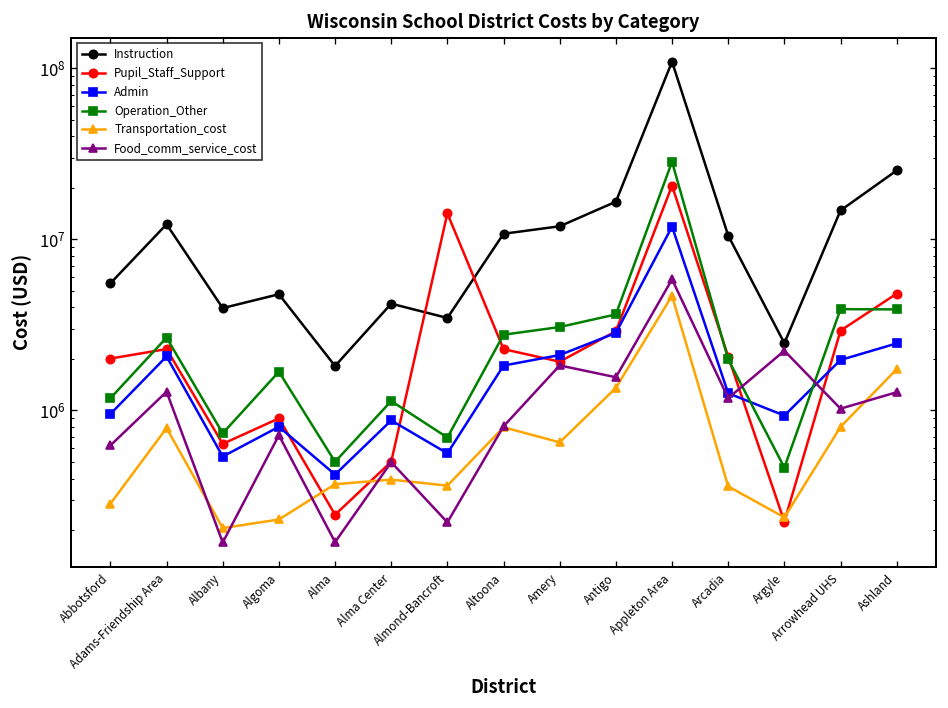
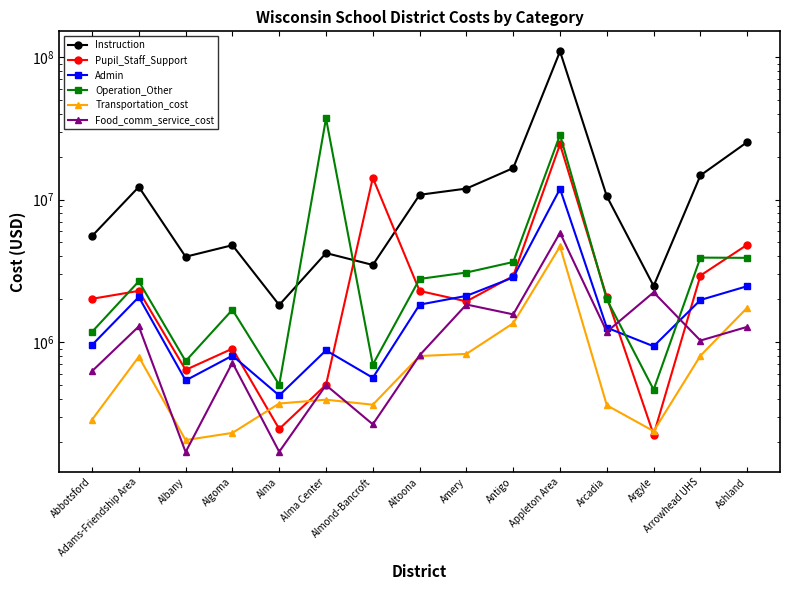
  {
    "Instruction": {
      "Abbotsford": 5500000,
      "Adams-Friendship Area": 12000000,
      "Albany": 4000000,
      "Algoma": 4800000,
      "Alma": 1800000,
      "Alma Center": 4200000,
      "Almond-Bancroft": 3500000,
      "Altoona": 11000000,
      "Amery": 12000000,
      "Antigo": 17000000,
      "Appleton Area": 110000000,
      "Arcadia": 11000000,
      "Argyle": 2500000,
      "Arrowhead UHS": 15000000,
      "Ashland": 25000000
    },
    "Pupil_Staff_Support": {
      "Abbotsford": 2000000,
      "Adams-Friendship Area": 2300000,
      "Albany": 600000,
      "Algoma": 900000,
      "Alma": 250000,
      "Almond-Bancroft": 14000000,
      "Altoona": 2300000,
      "Amery": 1900000,
-     "Appleton Area": 21000000,
+     "Appleton Area": 24000000,
      "Argyle": 220000,
      "Arrowhead UHS": 2900000,
      "Ashland": 4800000
    },
    "Admin": {
      "Abbotsford": 1000000,
      "Adams-Friendship Area": 2100000,
      "Albany": 540000,
      "Algoma": 800000,
      "Alma": 420000,
      "Alma Center": 900000,
      "Almond-Bancroft": 560000,
      "Altoona": 1800000,
      "Amery": 2100000,
      "Appleton Area": 12000000,
      "Arcadia": 1300000,
      "Argyle": 900000,
      "Arrowhead UHS": 2000000,
      "Ashland": 2500000
    },
    "Operation_Other": {
      "Abbotsford": 1200000,
      "Adams-Friendship Area": 2700000,
      "Albany": 700000,
      "Algoma": 1700000,
      "Alma": 500000,
-     "Alma Center": 1100000,
+     "Alma Center": 37000000,
      "Almond-Bancroft": 700000,
      "Altoona": 2800000,
      "Amery": 3100000,
      "Antigo": 3600000,
      "Appleton Area": 28000000,
      "Argyle": 460000,
      "Arrowhead UHS": 3900000,
      "Ashland": 3900000
    },
    "Transportation_cost": {
      "Abbotsford": 290000,
      "Adams-Friendship Area": 800000,
      "Albany": 210000,
      "Algoma": 230000,
      "Alma": 370000,
      "Alma Center": 390000,
      "Almond-Bancroft": 360000,
-     "Amery": 700000,
+     "Amery": 800000,
      "Antigo": 1400000,
      "Appleton Area": 4700000,
      "Arcadia": 360000,
      "Argyle": 240000,
      "Arrowhead UHS": 800000,
      "Ashland": 1700000
    },
    "Food_comm_service_cost": {
      "Abbotsford": 600000,
      "Adams-Friendship Area": 1300000,
      "Albany": 170000,
      "Algoma": 700000,
      "Alma": 170000,
-     "Almond-Bancroft": 220000,
+     "Almond-Bancroft": 260000,
      "Amery": 1800000,
      "Antigo": 1600000,
      "Appleton Area": 5800000,
      "Arcadia": 1200000,
      "Argyle": 2200000,
      "Arrowhead UHS": 1000000,
      "Ashland": 1300000
    }
  }
